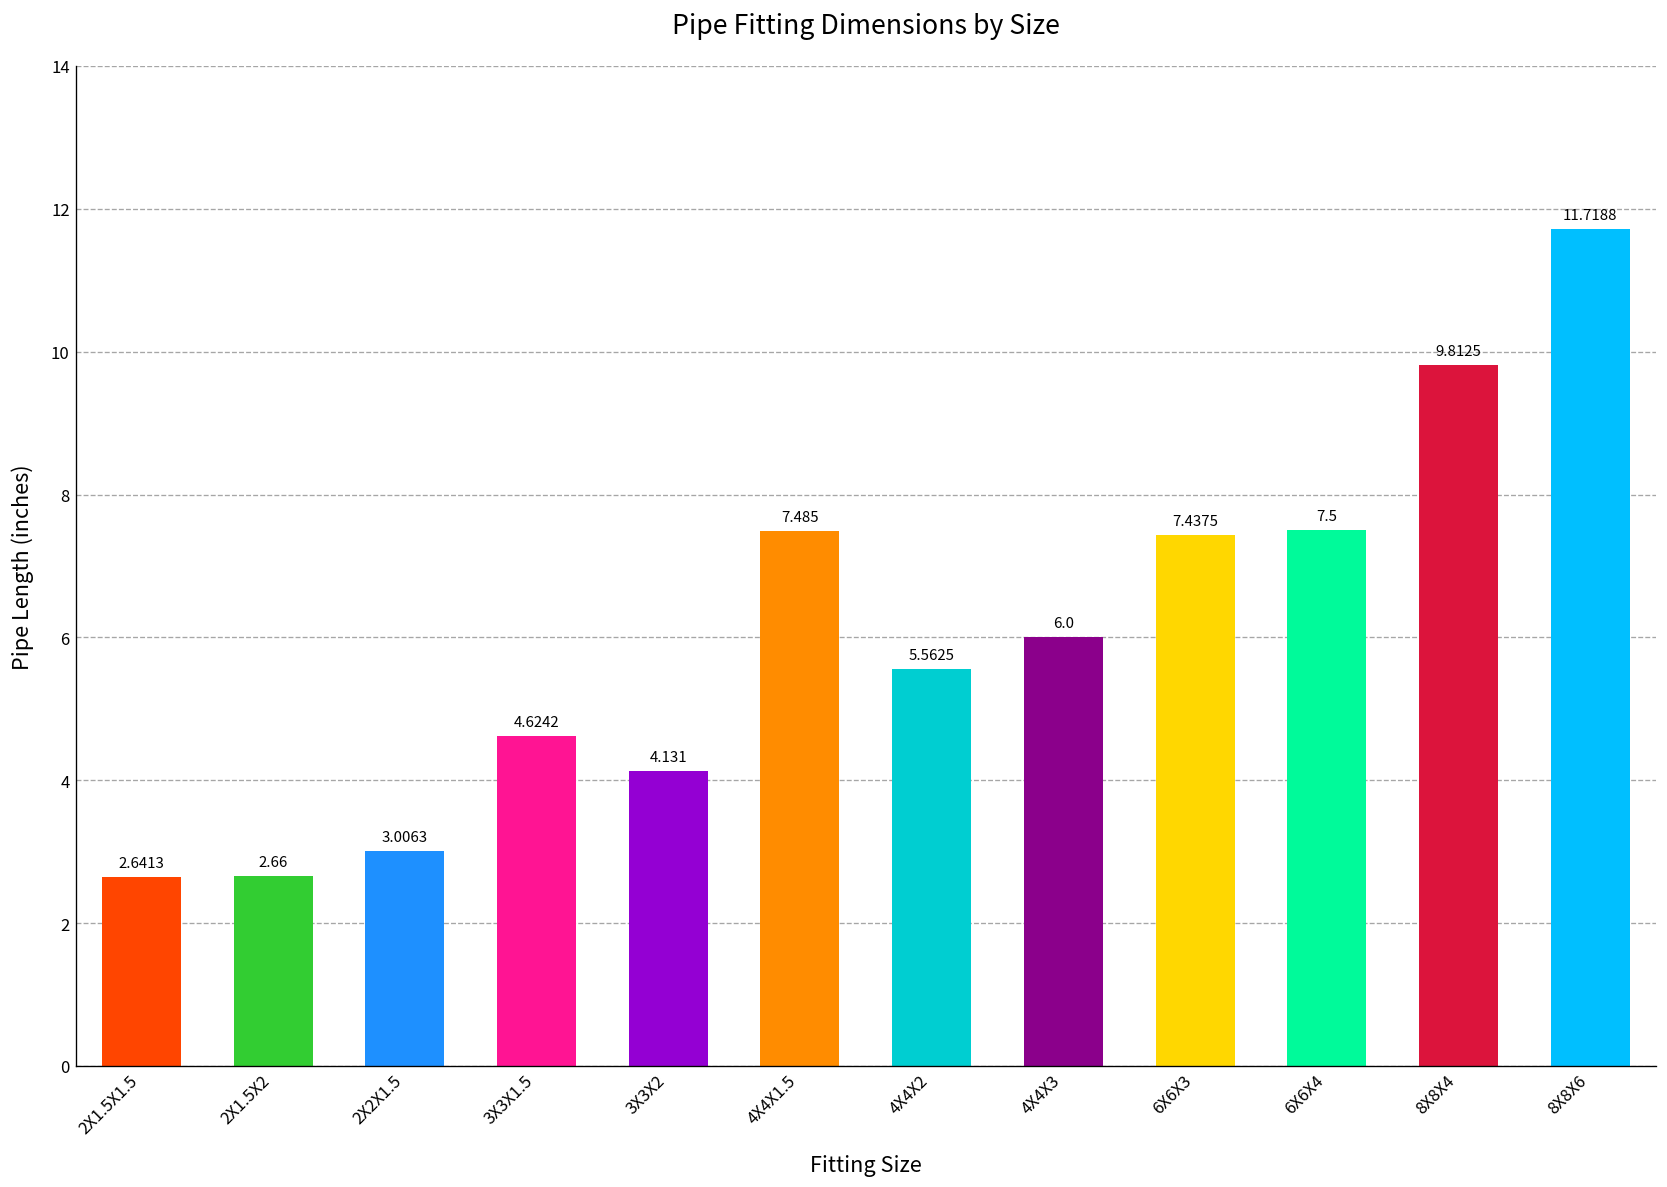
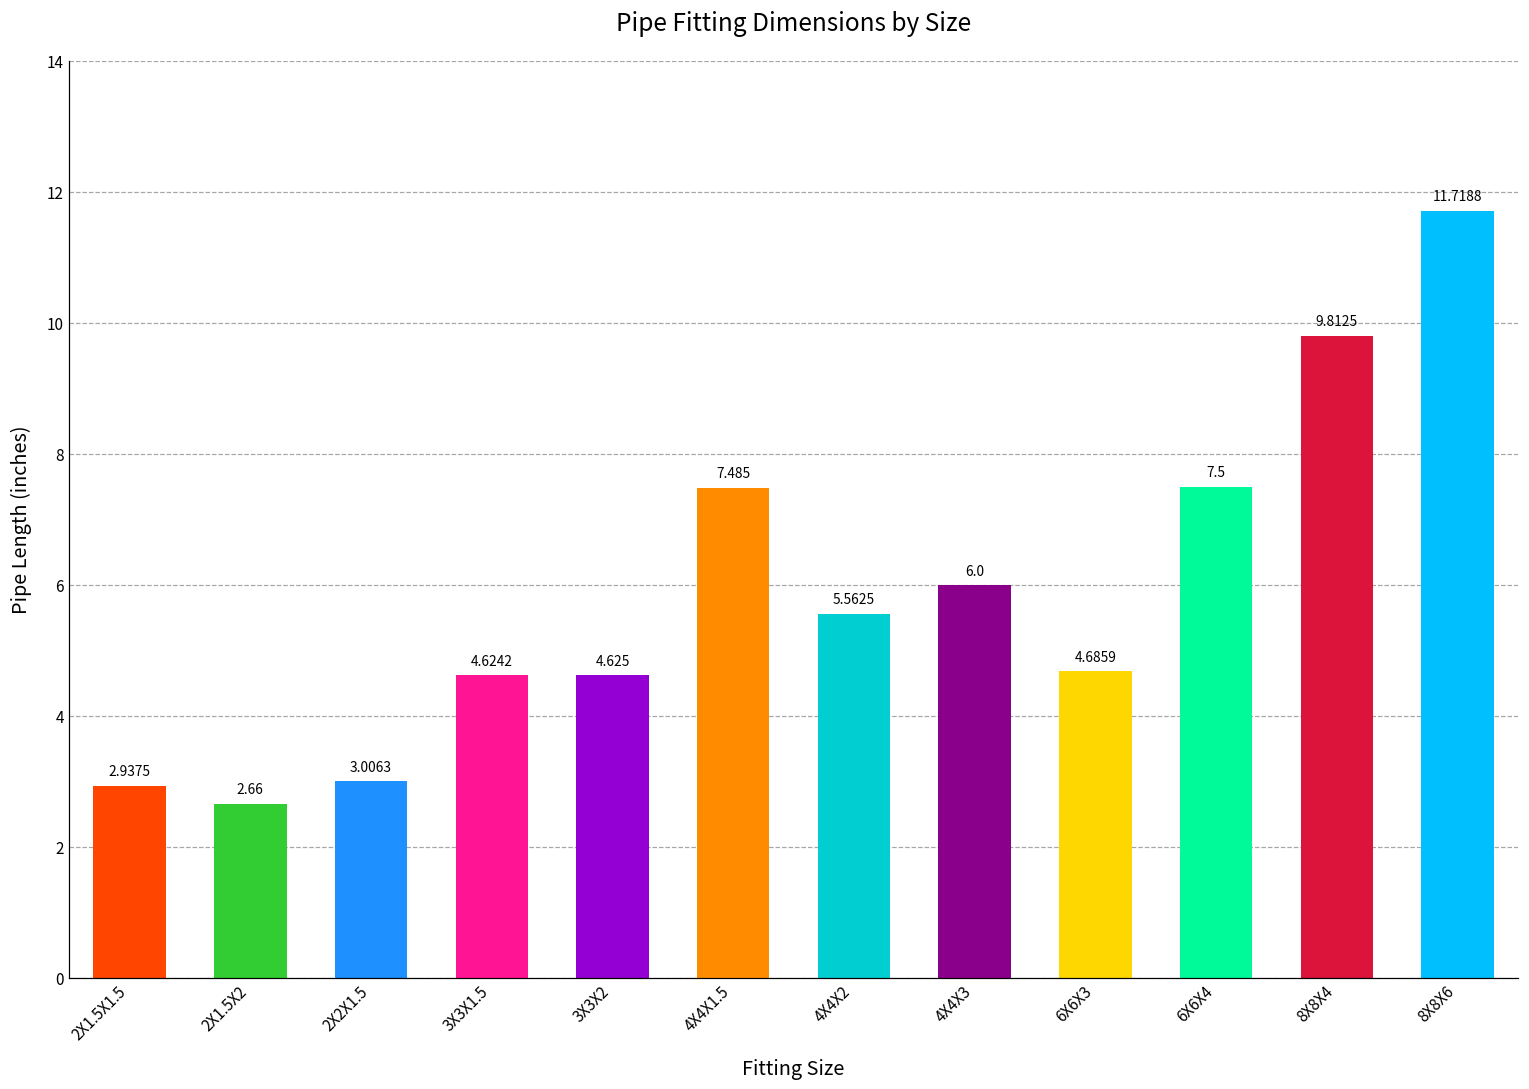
  {
-   "2X1.5X1.5": 2.6413,
+   "2X1.5X1.5": 2.9375,
    "2X1.5X2": 2.66,
    "2X2X1.5": 3.0063,
    "3X3X1.5": 4.6242,
-   "3X3X2": 4.131,
+   "3X3X2": 4.625,
    "4X4X1.5": 7.485,
    "4X4X2": 5.5625,
    "4X4X3": 6.0,
-   "6X6X3": 7.4375,
+   "6X6X3": 4.6859,
    "6X6X4": 7.5,
    "8X8X4": 9.8125,
    "8X8X6": 11.7188
  }
